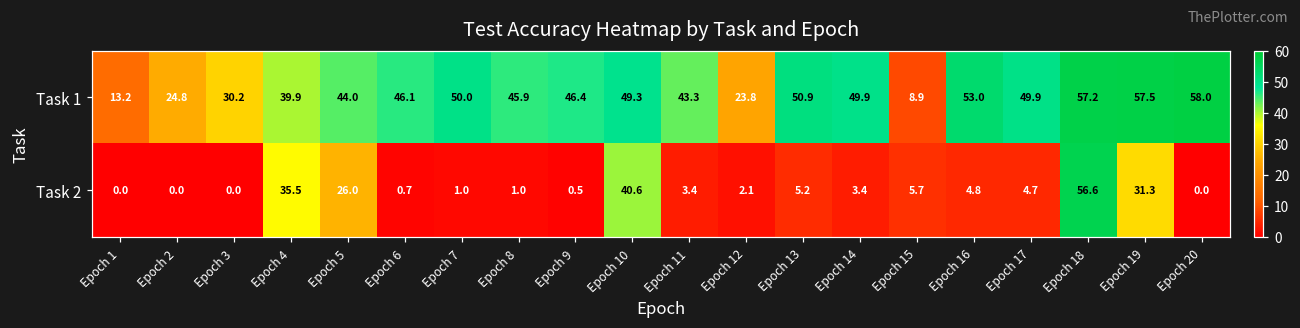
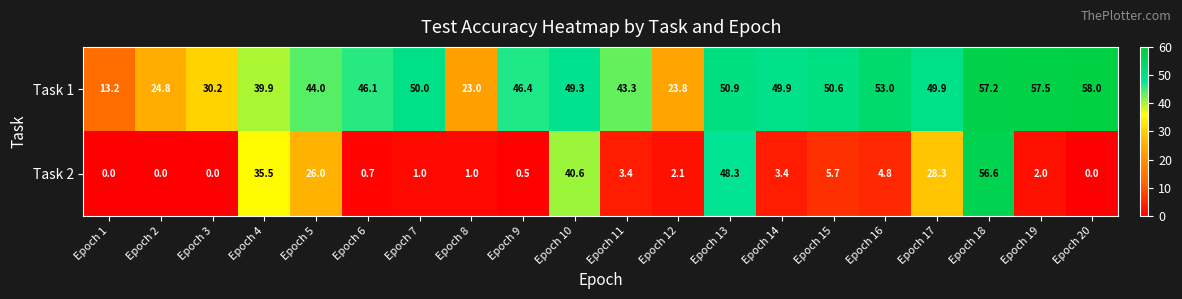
  {
    "Task 1": {
      "Epoch 1": 13.2,
      "Epoch 2": 24.8,
      "Epoch 3": 30.2,
      "Epoch 4": 39.9,
      "Epoch 5": 44.0,
      "Epoch 6": 46.1,
      "Epoch 7": 50.0,
-     "Epoch 8": 45.9,
+     "Epoch 8": 23.0,
      "Epoch 9": 46.4,
      "Epoch 10": 49.3,
      "Epoch 11": 43.3,
      "Epoch 12": 23.8,
      "Epoch 13": 50.9,
      "Epoch 14": 49.9,
-     "Epoch 15": 8.9,
+     "Epoch 15": 50.6,
      "Epoch 16": 53.0,
      "Epoch 17": 49.9,
      "Epoch 18": 57.2,
      "Epoch 19": 57.5,
      "Epoch 20": 58.0
    },
    "Task 2": {
      "Epoch 1": 0.0,
      "Epoch 2": 0.0,
      "Epoch 3": 0.0,
      "Epoch 4": 35.5,
      "Epoch 5": 26.0,
      "Epoch 6": 0.7,
      "Epoch 7": 1.0,
      "Epoch 8": 1.0,
      "Epoch 9": 0.5,
      "Epoch 10": 40.6,
      "Epoch 11": 3.4,
      "Epoch 12": 2.1,
-     "Epoch 13": 5.2,
+     "Epoch 13": 48.3,
      "Epoch 14": 3.4,
      "Epoch 15": 5.7,
      "Epoch 16": 4.8,
-     "Epoch 17": 4.7,
+     "Epoch 17": 28.3,
      "Epoch 18": 56.6,
-     "Epoch 19": 31.3,
+     "Epoch 19": 2.0,
      "Epoch 20": 0.0
    }
  }
